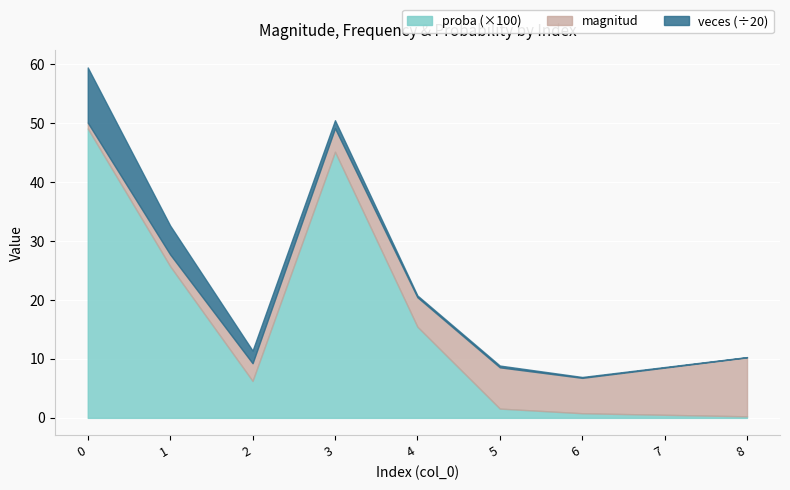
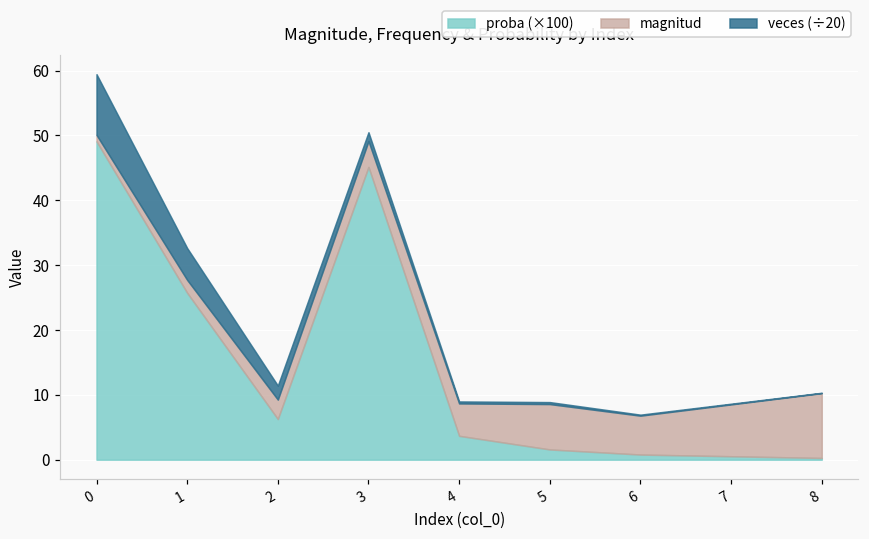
  {
    "proba (×100)": {
      "0": 49,
      "1": 26,
      "2": 6,
      "3": 45,
-     "4": 15,
+     "4": 4,
      "5": 2,
      "6": 1,
      "7": 1,
      "8": 0
    },
    "magnitud": {
      "0": 1,
      "1": 2,
      "2": 3,
      "3": 4
    },
    "veces (÷20)": {
      "0": 9,
      "1": 5,
      "2": 2,
      "3": 1
    }
  }
